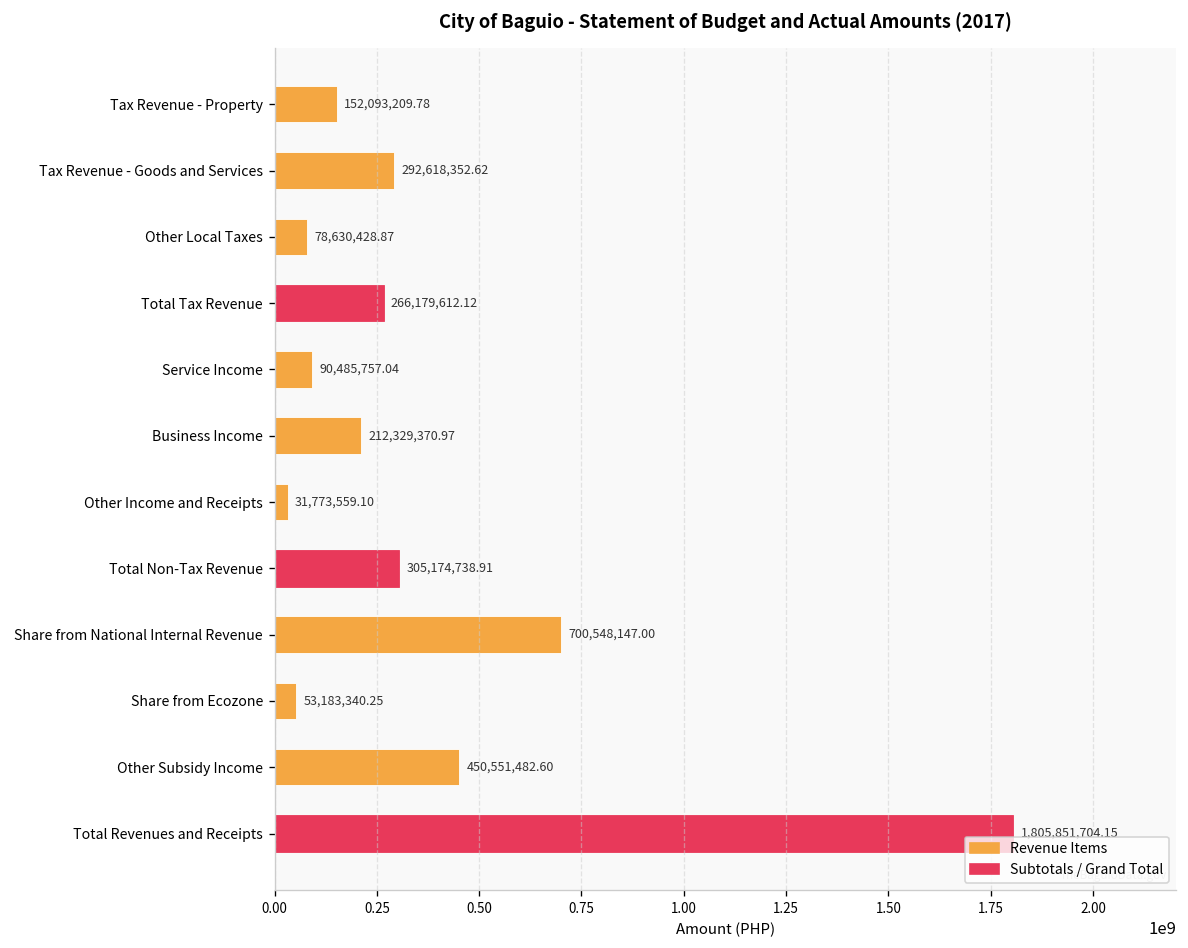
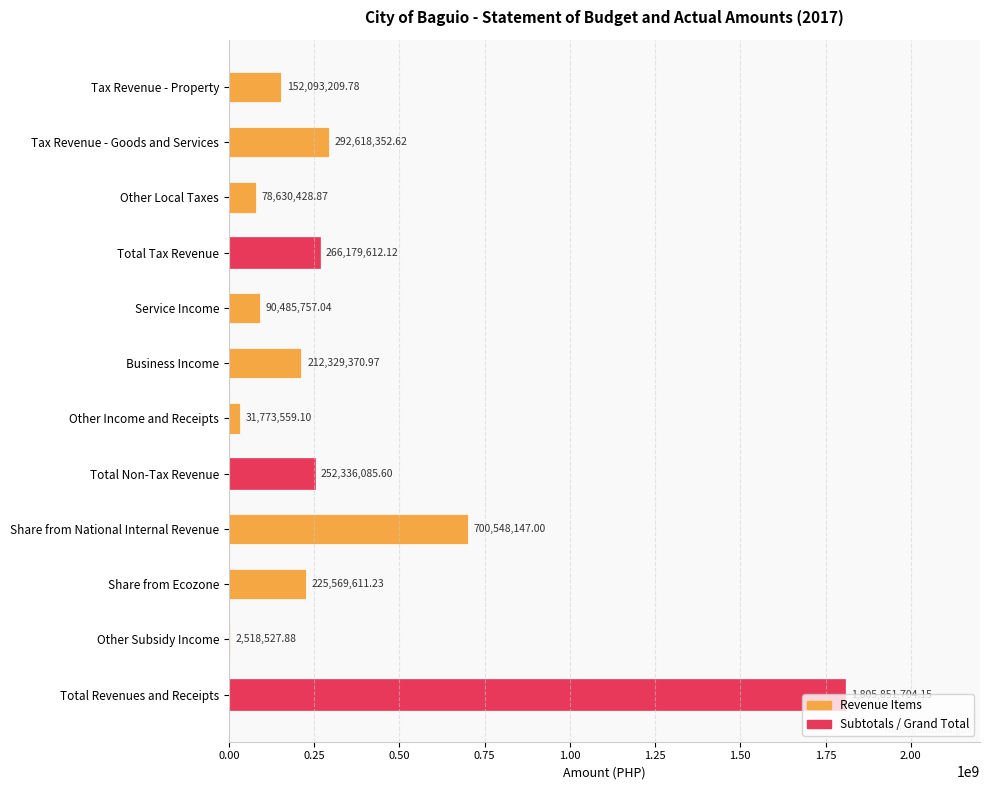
  {
    "Tax Revenue - Property": "152,093,209.78",
    "Tax Revenue - Goods and Services": "292,618,352.62",
    "Other Local Taxes": "78,630,428.87",
    "Total Tax Revenue": "266,179,612.12",
    "Service Income": "90,485,757.04",
    "Business Income": "212,329,370.97",
    "Other Income and Receipts": "31,773,559.10",
-   "Total Non-Tax Revenue": "305,174,738.91",
+   "Total Non-Tax Revenue": "252,336,085.60",
    "Share from National Internal Revenue": "700,548,147.00",
-   "Share from Ecozone": "53,183,340.25",
-   "Other Subsidy Income": "450,551,482.60"
+   "Share from Ecozone": "225,569,611.23",
+   "Other Subsidy Income": "2,518,527.88"
  }
